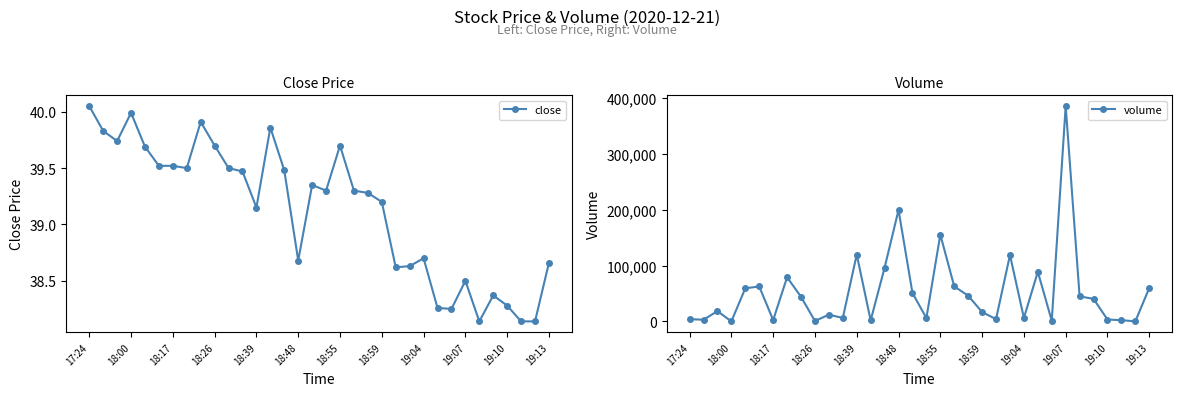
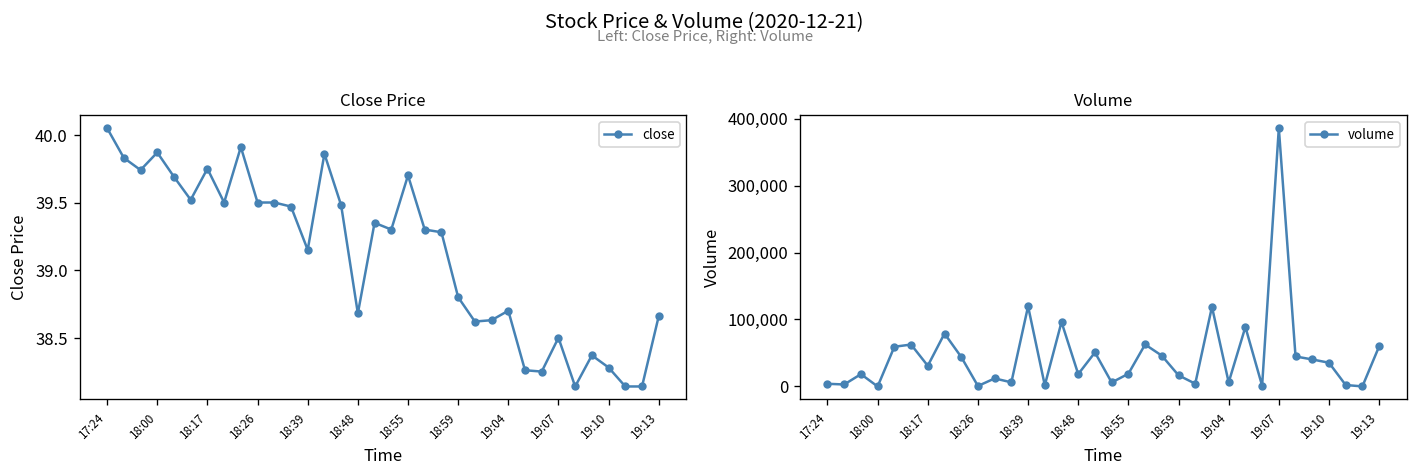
  {
    "Close Price": {
      "17:24": "40.05",
-     "18:00": "39.99",
-     "18:17": "39.52",
-     "18:26": "39.7",
+     "18:00": "39.87",
+     "18:17": "39.75",
+     "18:26": "39.5",
      "18:39": "39.15",
      "18:48": "38.68",
      "18:55": "39.70",
-     "18:59": "39.2",
+     "18:59": "38.8",
      "19:04": "38.70",
      "19:07": "38.50",
      "19:10": "38.28",
      "19:13": "38.66"
    },
    "Volume": {
      "17:24": "0",
      "18:00": "0",
-     "18:17": "0",
+     "18:17": "30,000",
      "18:26": "0",
      "18:39": "120,000",
-     "18:48": "200,000",
-     "18:55": "160,000",
+     "18:48": "20,000",
+     "18:55": "20,000",
      "18:59": "20,000",
      "19:04": "10,000",
      "19:07": "390,000",
-     "19:10": "0",
+     "19:10": "40,000",
      "19:13": "60,000"
    }
  }
